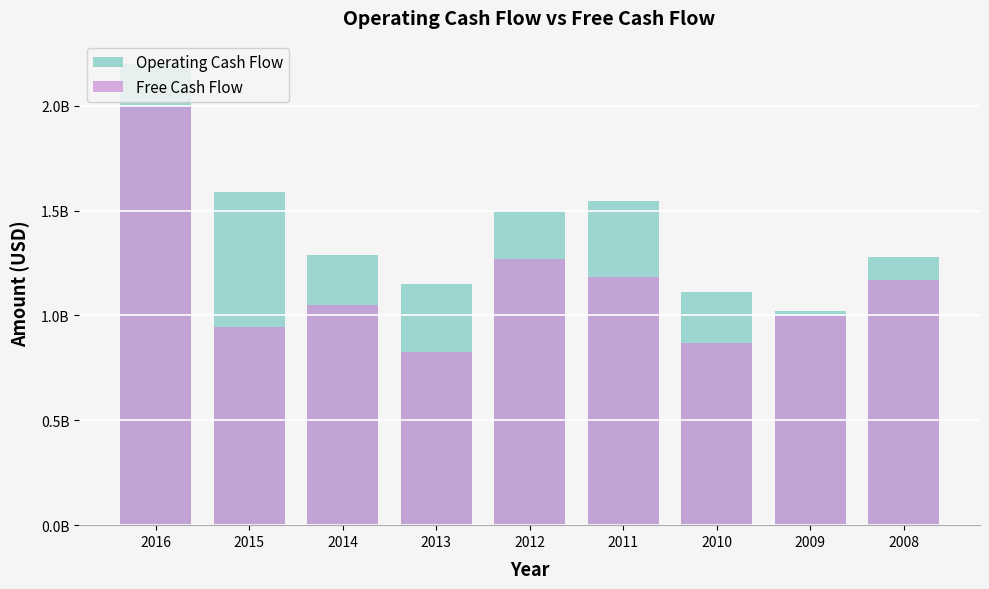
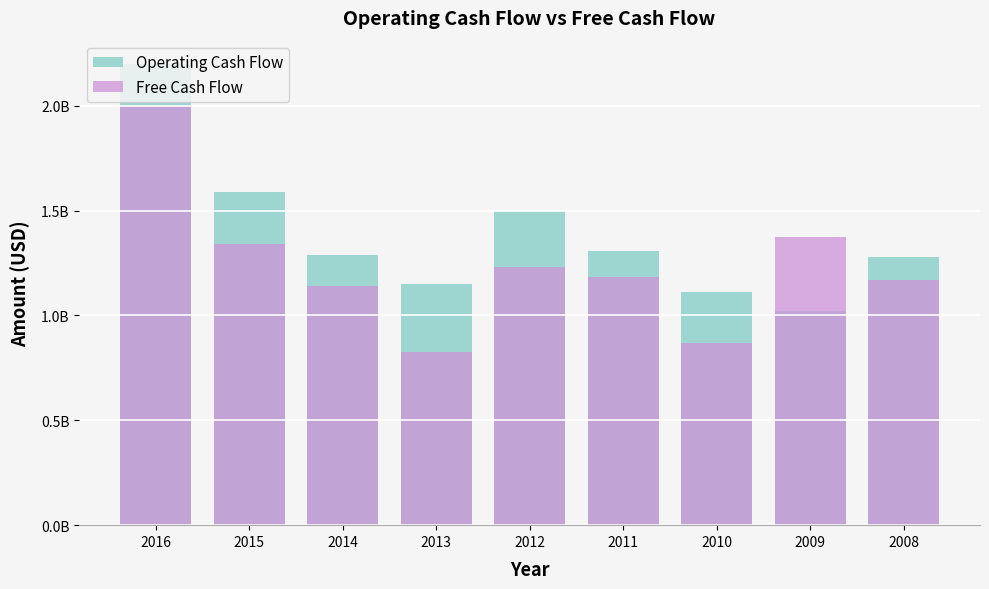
  {
    "Operating Cash Flow": {
      "2015": 1590000000,
      "2014": 1290000000,
      "2013": 1150000000,
      "2012": 1500000000,
-     "2011": 1540000000,
+     "2011": 1310000000,
      "2010": 1110000000,
      "2008": 1280000000
    },
    "Free Cash Flow": {
-     "2015": 940000000,
-     "2014": 1050000000,
-     "2012": 1270000000,
-     "2009": 1000000000
+     "2015": 1340000000,
+     "2014": 1140000000,
+     "2012": 1230000000,
+     "2009": 1370000000
    }
  }
